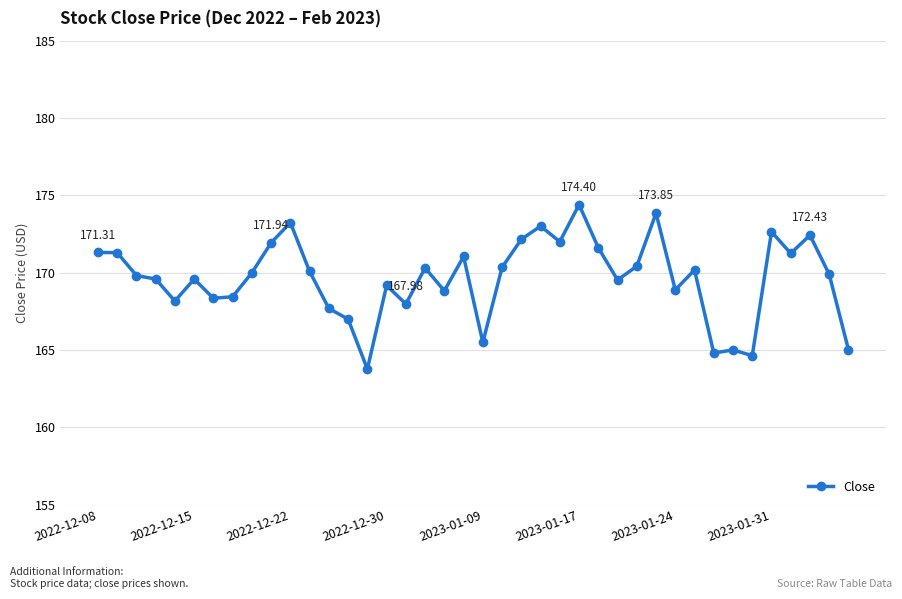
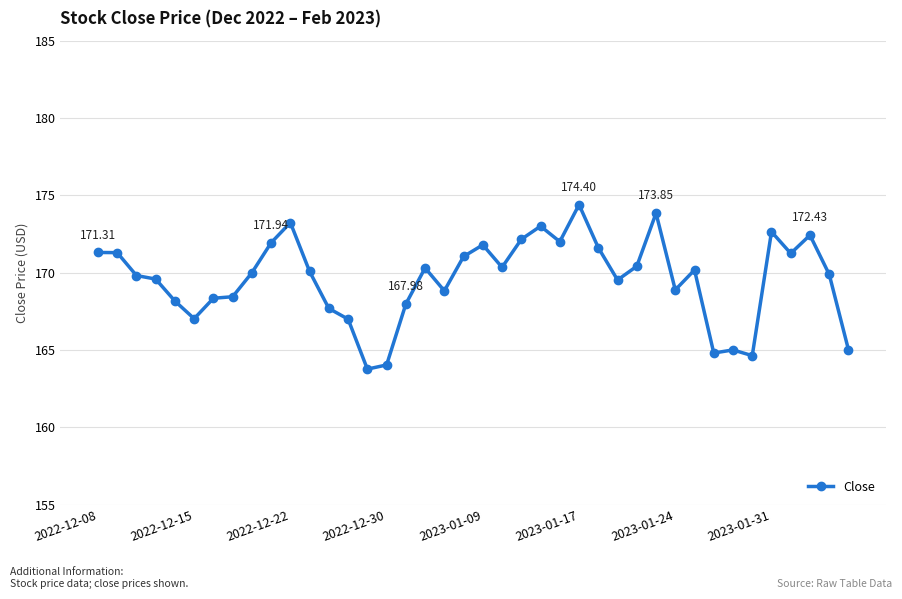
  {
-   "2022-12-15": 169.6,
-   "2022-12-30": 169.2,
-   "2023-01-09": 165.5,
+   "2022-12-15": 167.0,
+   "2022-12-30": 164.0,
+   "2023-01-09": 171.8,
    "2023-01-24": 168.9,
    "2023-01-31": 172.7
  }
